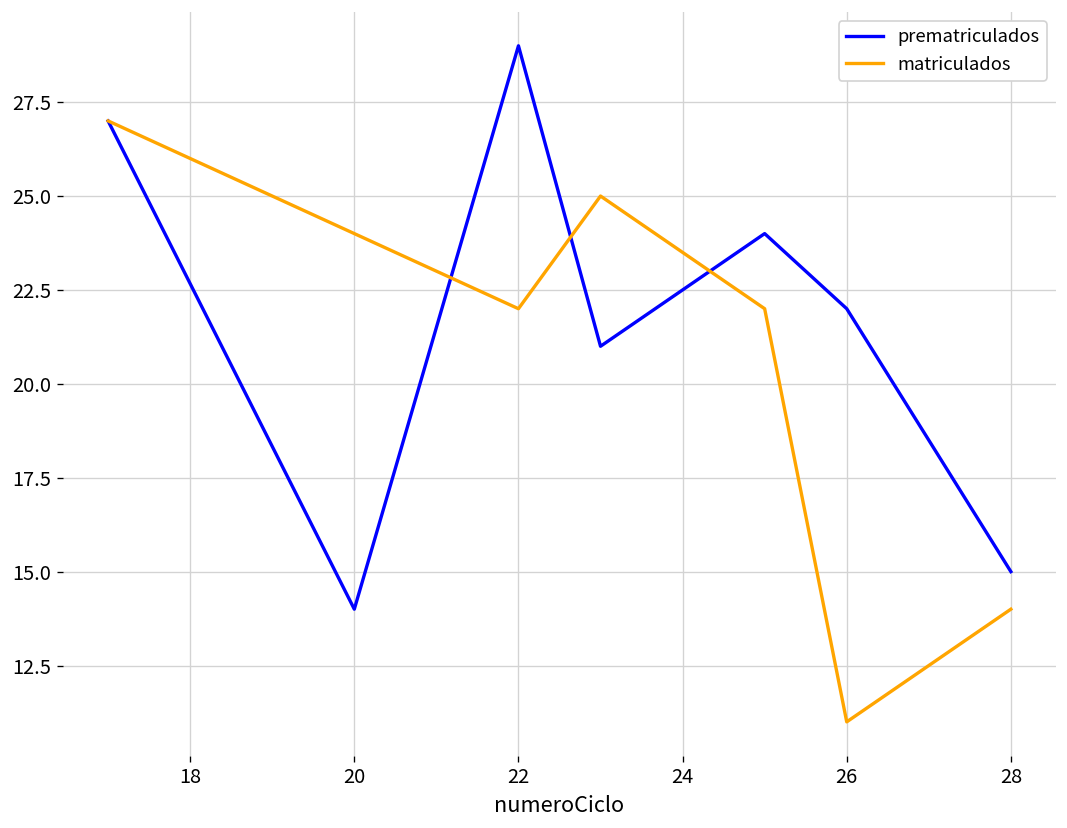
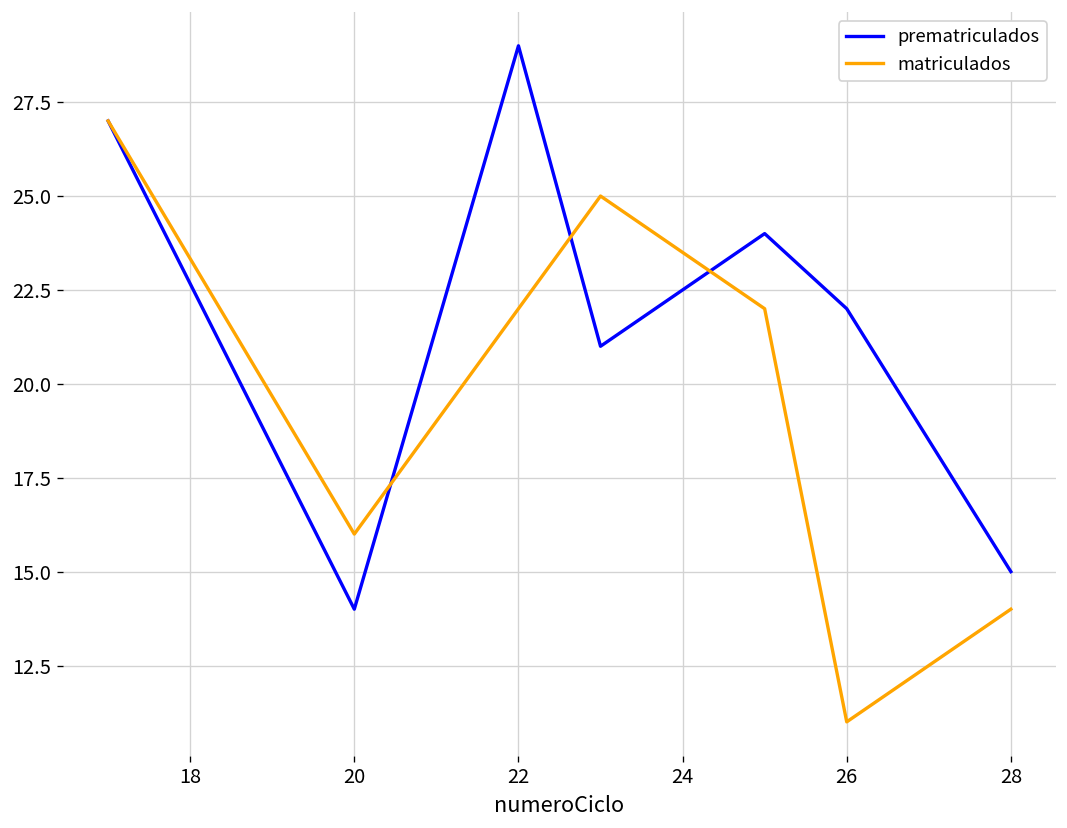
  {
    "prematriculados": {
      "20": 14,
      "22": 29,
      "26": 22,
      "28": 15
    },
    "matriculados": {
-     "20": 24,
+     "20": 16,
      "22": 22,
      "26": 11,
      "28": 14
    }
  }
